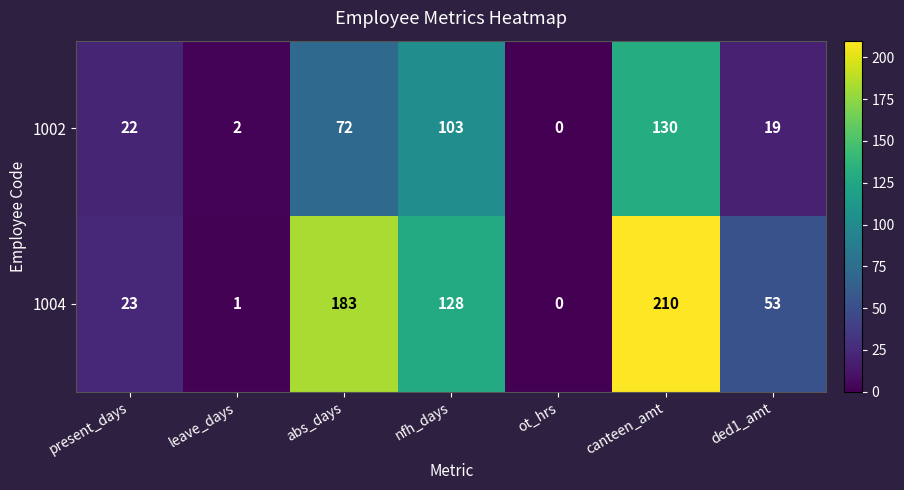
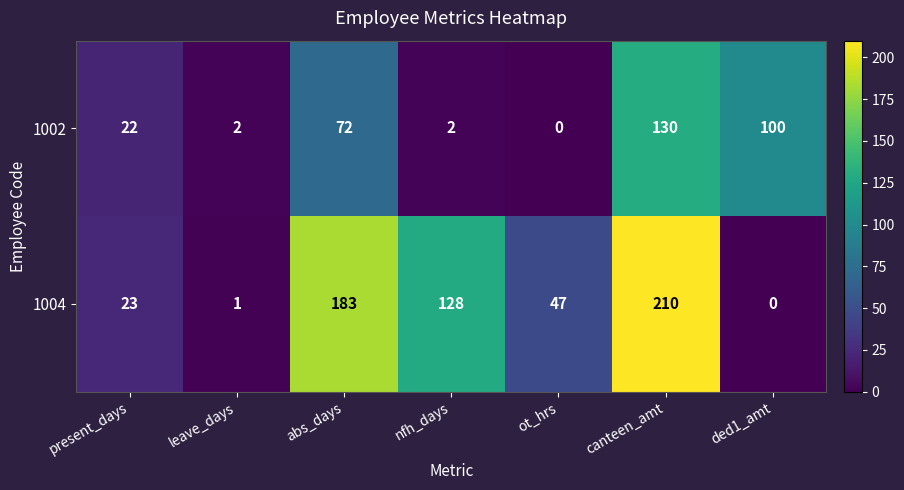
  {
    "1002": {
      "present_days": 22,
      "leave_days": 2,
      "abs_days": 72,
-     "nfh_days": 103,
+     "nfh_days": 2,
      "ot_hrs": 0,
      "canteen_amt": 130,
-     "ded1_amt": 19
+     "ded1_amt": 100
    },
    "1004": {
      "present_days": 23,
      "leave_days": 1,
      "abs_days": 183,
      "nfh_days": 128,
-     "ot_hrs": 0,
+     "ot_hrs": 47,
      "canteen_amt": 210,
-     "ded1_amt": 53
+     "ded1_amt": 0
    }
  }
